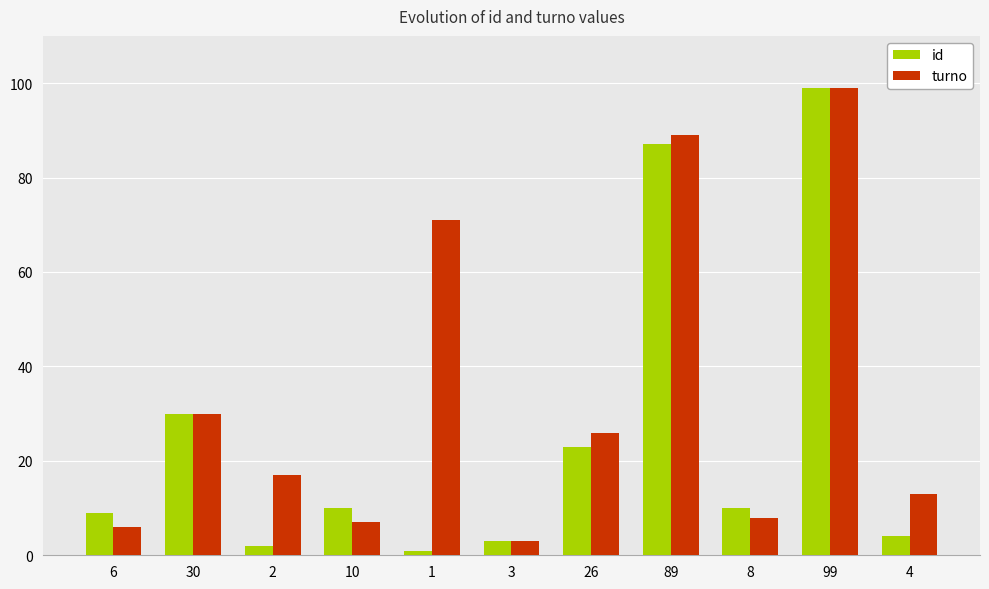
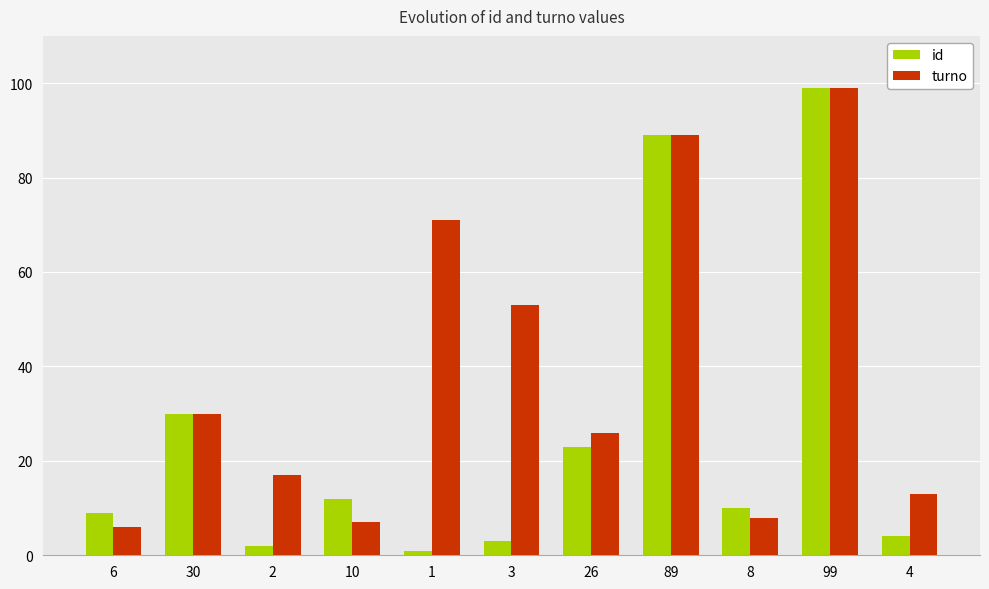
  {
    "id": {
      "6": 9,
      "30": 30,
      "2": 2,
-     "10": 10,
+     "10": 12,
      "1": 1,
      "3": 3,
      "26": 23,
-     "89": 87,
+     "89": 89,
      "8": 10,
      "99": 99,
      "4": 4
    },
    "turno": {
      "6": 6,
      "30": 30,
      "2": 17,
      "10": 7,
      "1": 71,
-     "3": 3,
+     "3": 53,
      "26": 26,
      "89": 89,
      "8": 8,
      "99": 99,
      "4": 13
    }
  }
